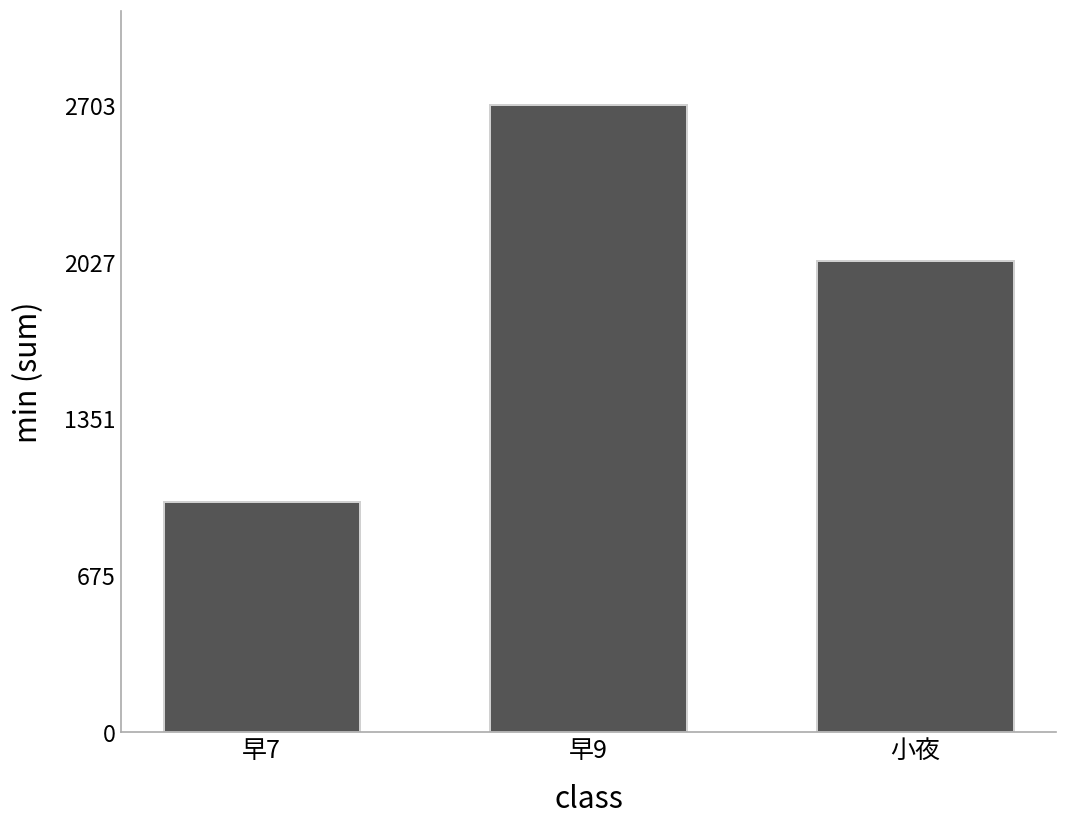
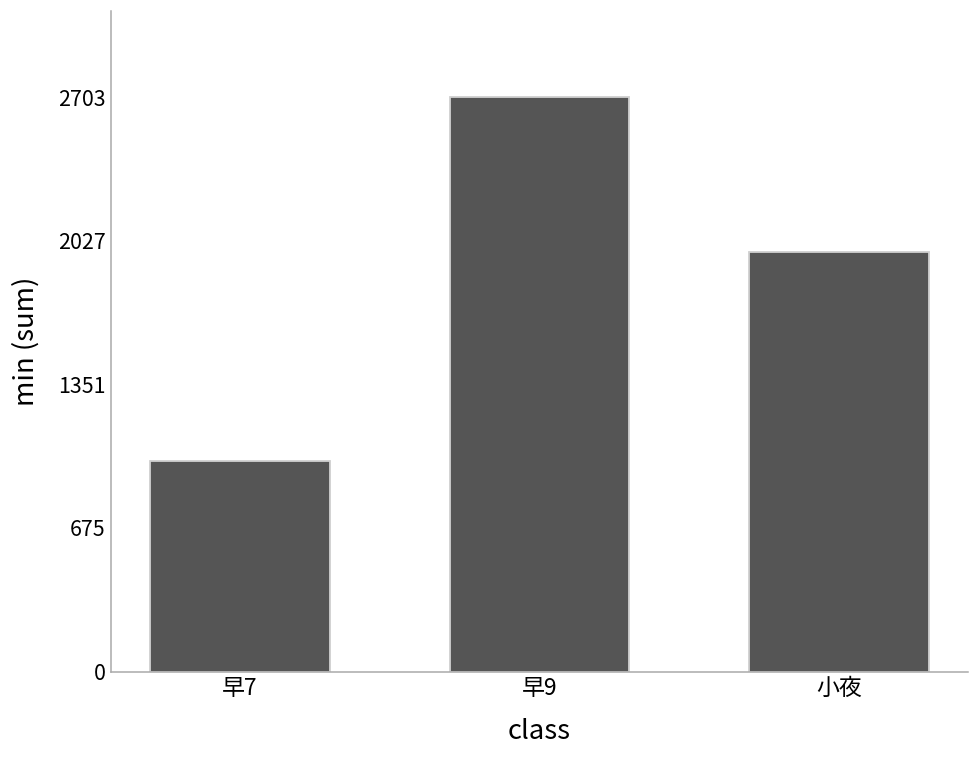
  {
    "早7": 990,
    "早9": 2700,
-   "小夜": 2030
+   "小夜": 1970
  }
